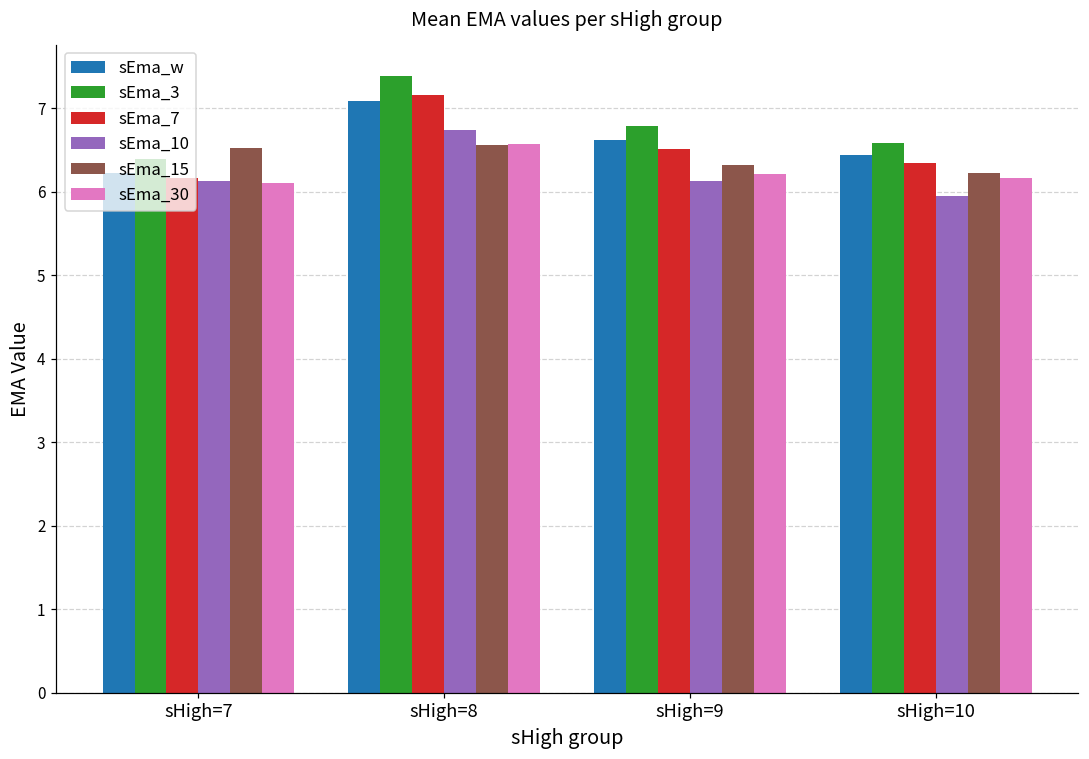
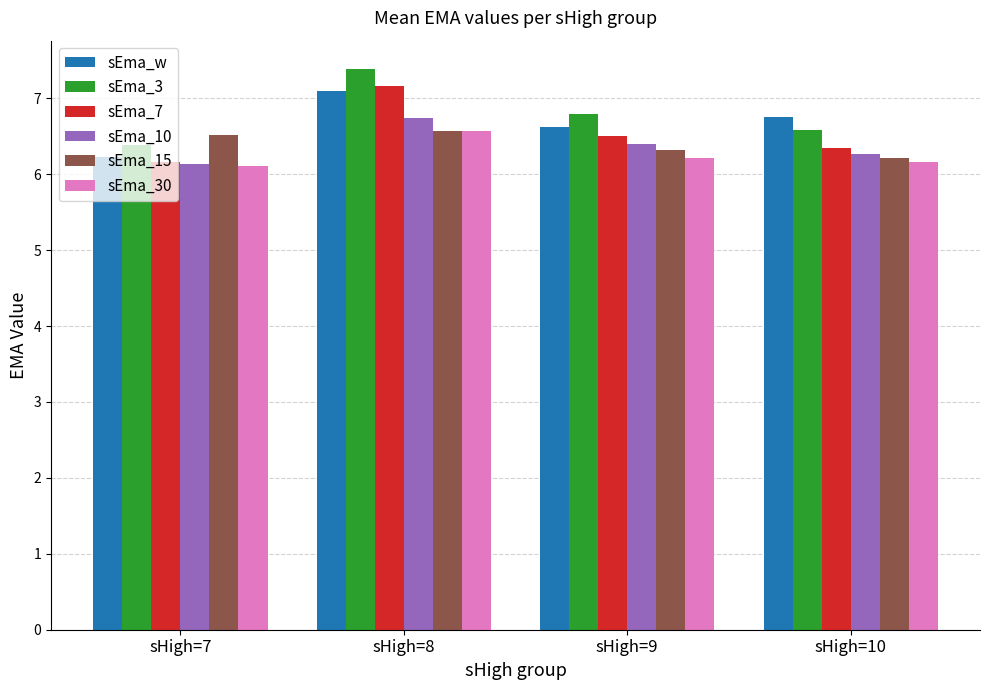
  {
    "sEma_w": {
      "sHigh=8": 7.1,
      "sHigh=9": 6.6,
-     "sHigh=10": 6.4
+     "sHigh=10": 6.8
    },
    "sEma_3": {
      "sHigh=8": 7.4,
      "sHigh=9": 6.8,
      "sHigh=10": 6.6
    },
    "sEma_7": {
      "sHigh=8": 7.2,
      "sHigh=9": 6.5,
      "sHigh=10": 6.3
    },
    "sEma_10": {
      "sHigh=7": 6.1,
      "sHigh=8": 6.7,
-     "sHigh=9": 6.1,
-     "sHigh=10": 5.9
+     "sHigh=9": 6.4,
+     "sHigh=10": 6.3
    },
    "sEma_15": {
      "sHigh=7": 6.5,
      "sHigh=8": 6.6,
      "sHigh=9": 6.3,
      "sHigh=10": 6.2
    },
    "sEma_30": {
      "sHigh=7": 6.1,
      "sHigh=8": 6.6,
      "sHigh=9": 6.2,
      "sHigh=10": 6.2
    }
  }
